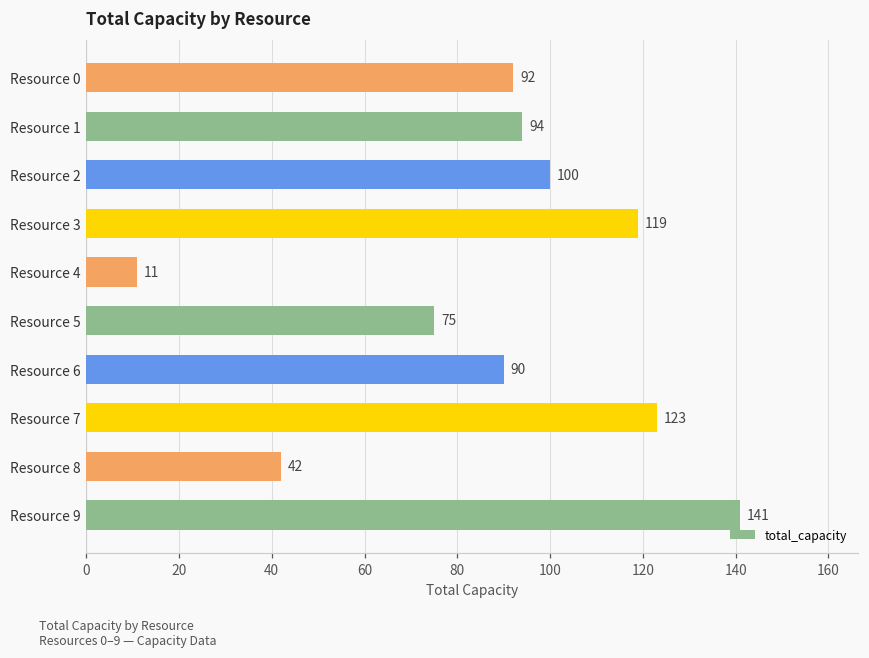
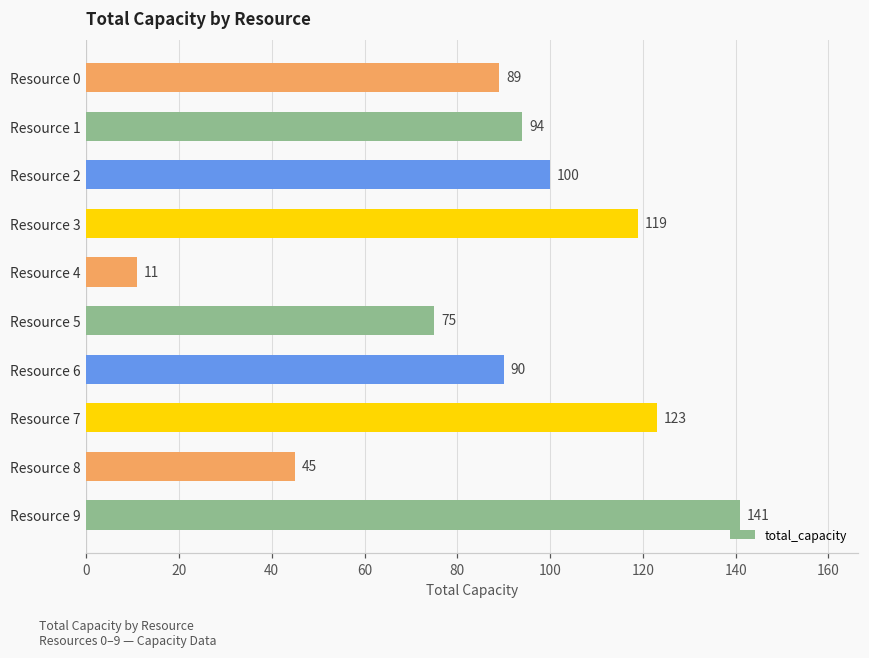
  {
-   "Resource 0": 92,
+   "Resource 0": 89,
    "Resource 1": 94,
    "Resource 2": 100,
    "Resource 3": 119,
    "Resource 4": 11,
    "Resource 5": 75,
    "Resource 6": 90,
    "Resource 7": 123,
-   "Resource 8": 42,
+   "Resource 8": 45,
    "Resource 9": 141
  }
